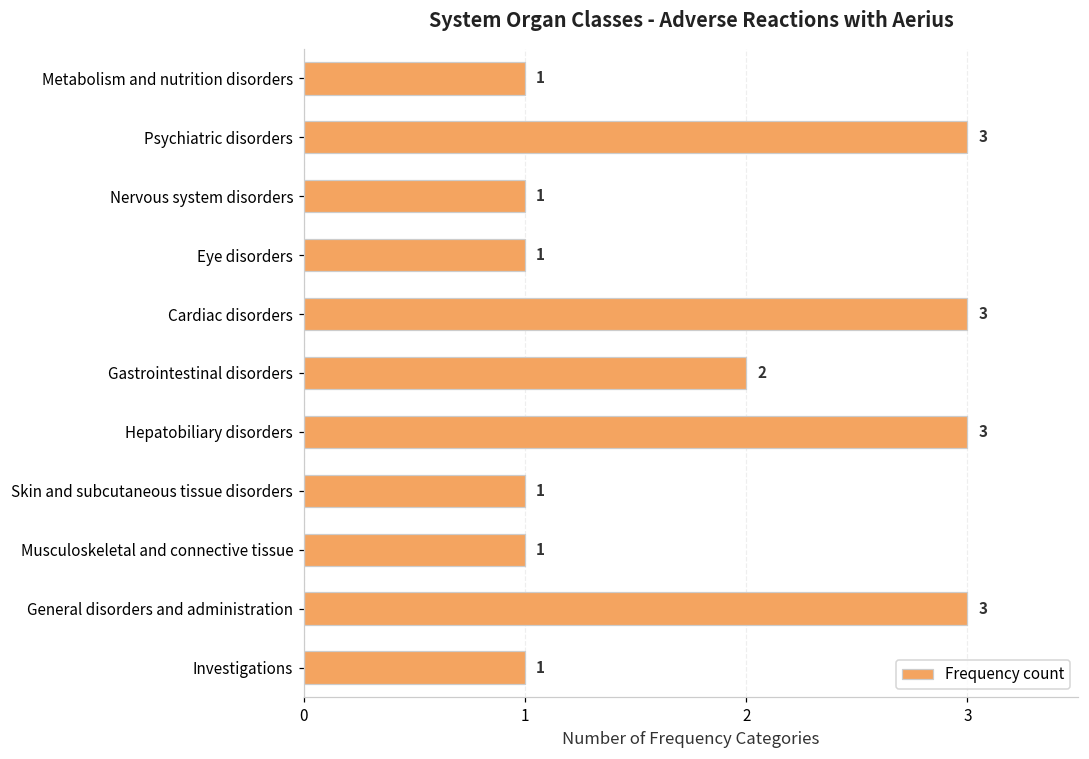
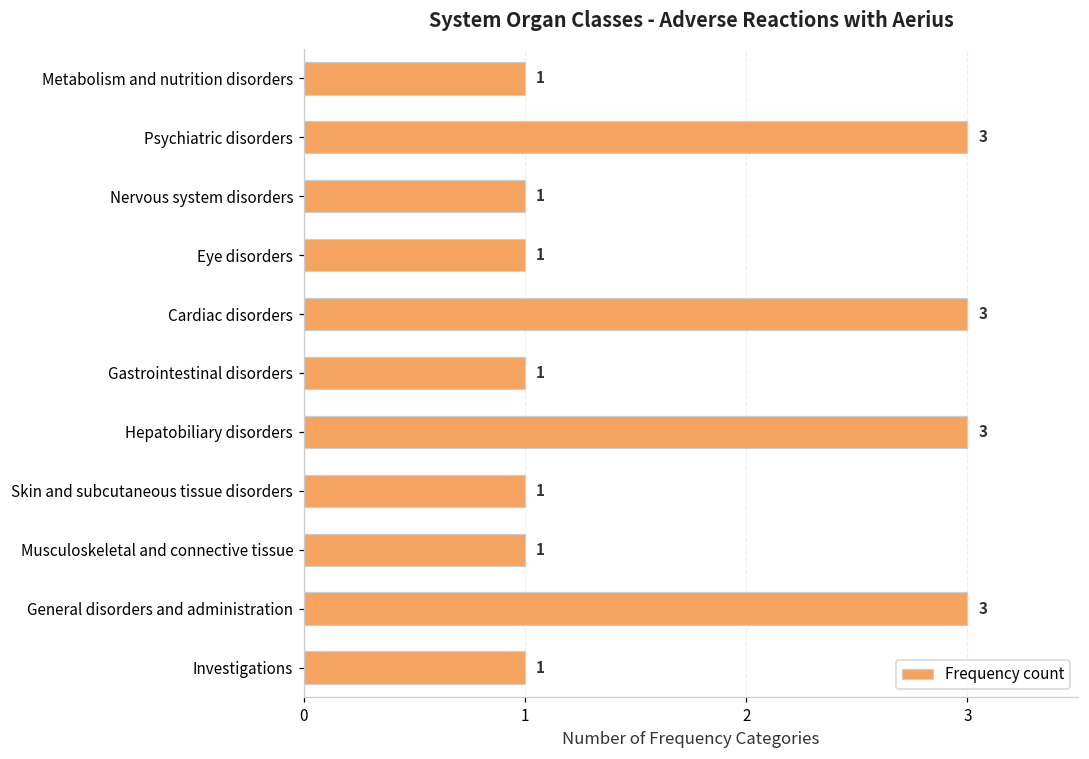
  {
    "Metabolism and nutrition disorders": 1,
    "Psychiatric disorders": 3,
    "Nervous system disorders": 1,
    "Eye disorders": 1,
    "Cardiac disorders": 3,
-   "Gastrointestinal disorders": 2,
+   "Gastrointestinal disorders": 1,
    "Hepatobiliary disorders": 3,
    "Skin and subcutaneous tissue disorders": 1,
    "Musculoskeletal and connective tissue": 1,
    "General disorders and administration": 3,
    "Investigations": 1
  }
